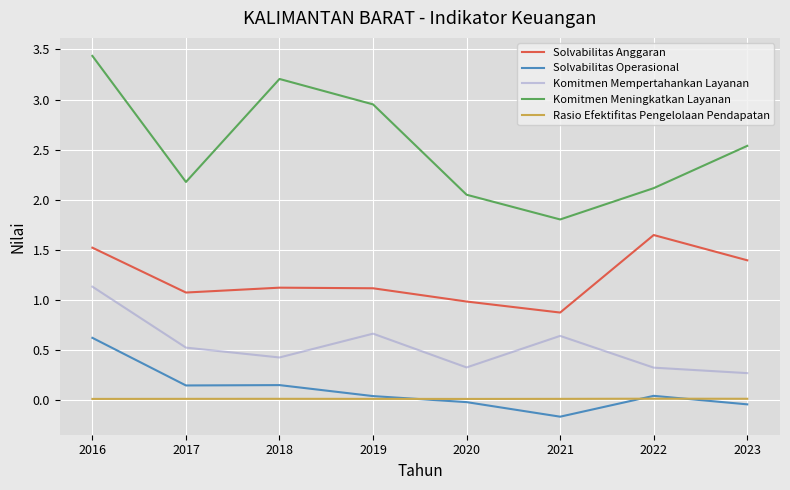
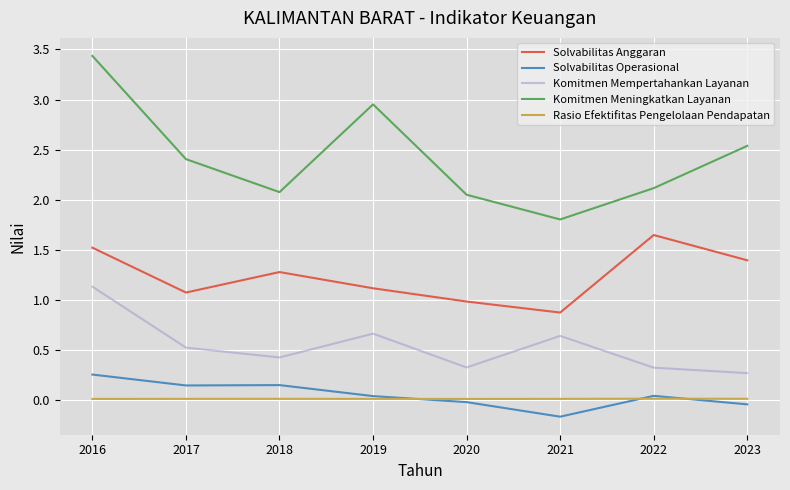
  {
    "Solvabilitas Anggaran": {
      "2016": 1.52,
      "2017": 1.07,
-     "2018": 1.12,
+     "2018": 1.28,
      "2019": 1.12,
      "2020": 0.98,
      "2021": 0.87,
      "2022": 1.65,
      "2023": 1.39
    },
    "Solvabilitas Operasional": {
-     "2016": 0.62,
+     "2016": 0.25,
      "2017": 0.14,
      "2018": 0.15,
      "2019": 0.04,
      "2020": -0.02,
      "2021": -0.17,
      "2022": 0.04,
      "2023": -0.04
    },
    "Komitmen Mempertahankan Layanan": {
      "2016": 1.13,
      "2017": 0.52,
      "2018": 0.42,
      "2019": 0.66,
      "2020": 0.32,
      "2021": 0.64,
      "2022": 0.32,
      "2023": 0.27
    },
    "Komitmen Meningkatkan Layanan": {
      "2016": 3.44,
-     "2017": 2.18,
-     "2018": 3.21,
+     "2017": 2.41,
+     "2018": 2.08,
      "2019": 2.95,
      "2020": 2.05,
      "2021": 1.80,
      "2022": 2.12,
      "2023": 2.54
    },
    "Rasio Efektifitas Pengelolaan Pendapatan": {
      "2016": 0.01,
      "2017": 0.01,
      "2018": 0.01,
      "2019": 0.01,
      "2020": 0.01,
      "2021": 0.01,
      "2022": 0.01,
      "2023": 0.01
    }
  }
